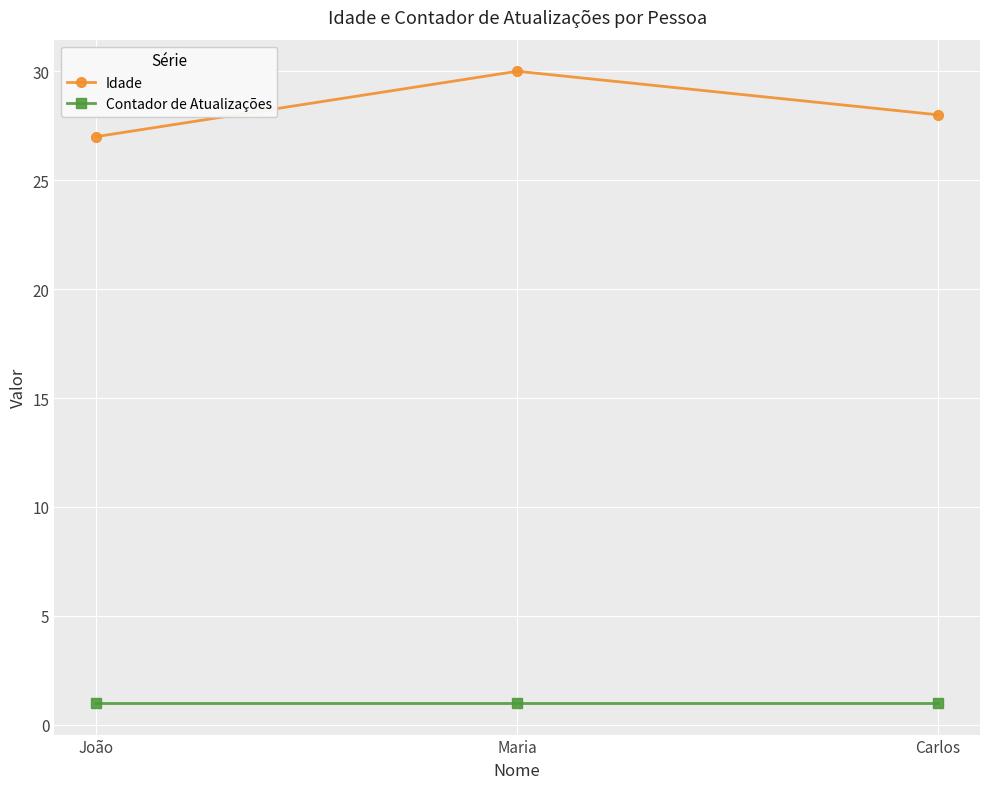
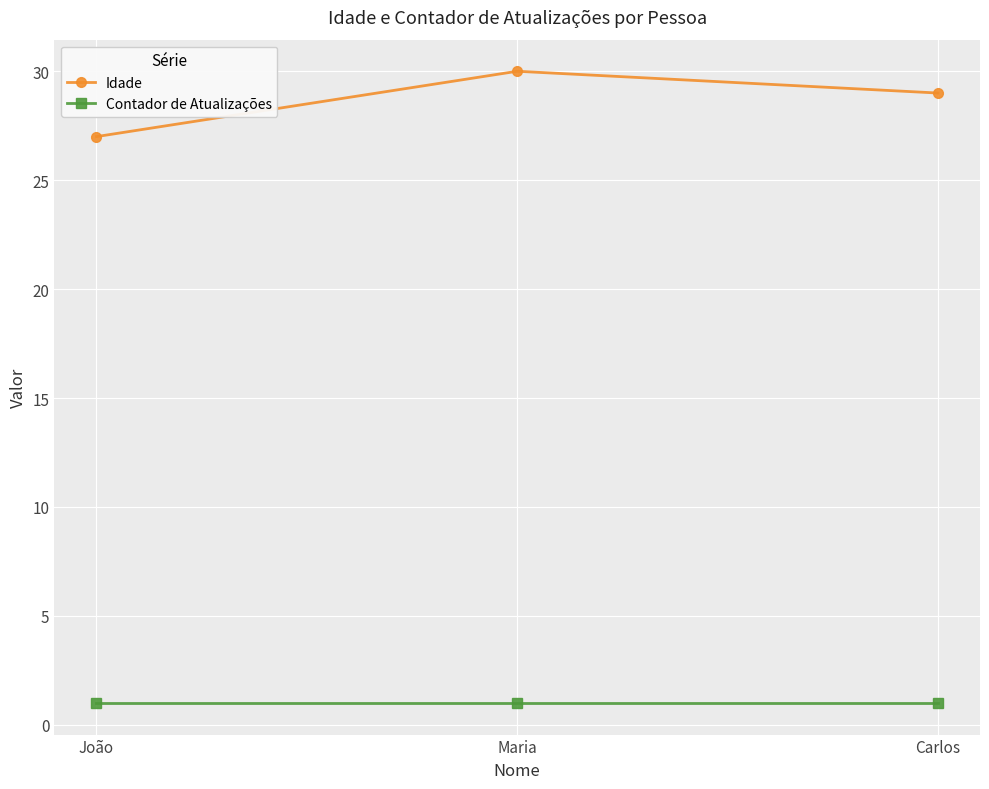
  {
    "Idade": {
      "João": 27,
      "Maria": 30,
-     "Carlos": 28
+     "Carlos": 29
    },
    "Contador de Atualizações": {
      "João": 1,
      "Maria": 1,
      "Carlos": 1
    }
  }
